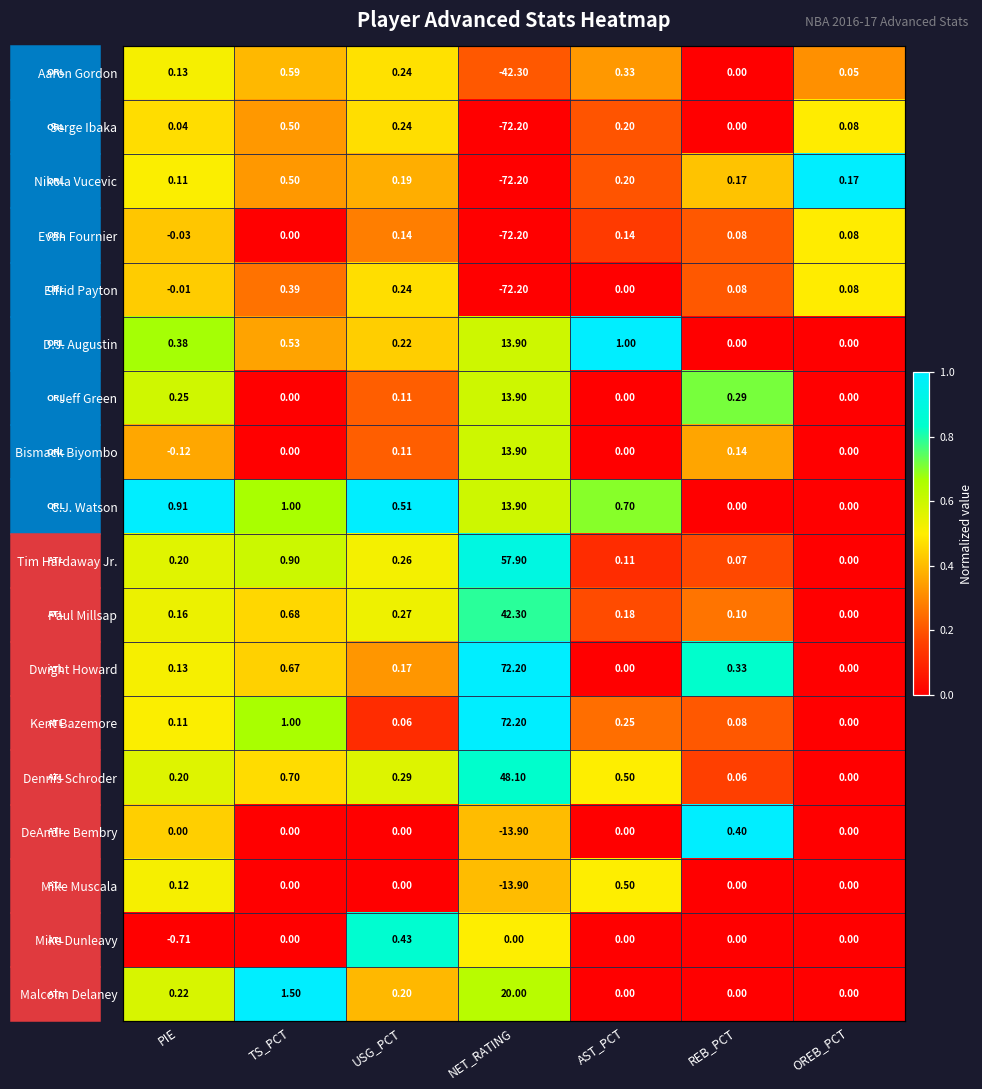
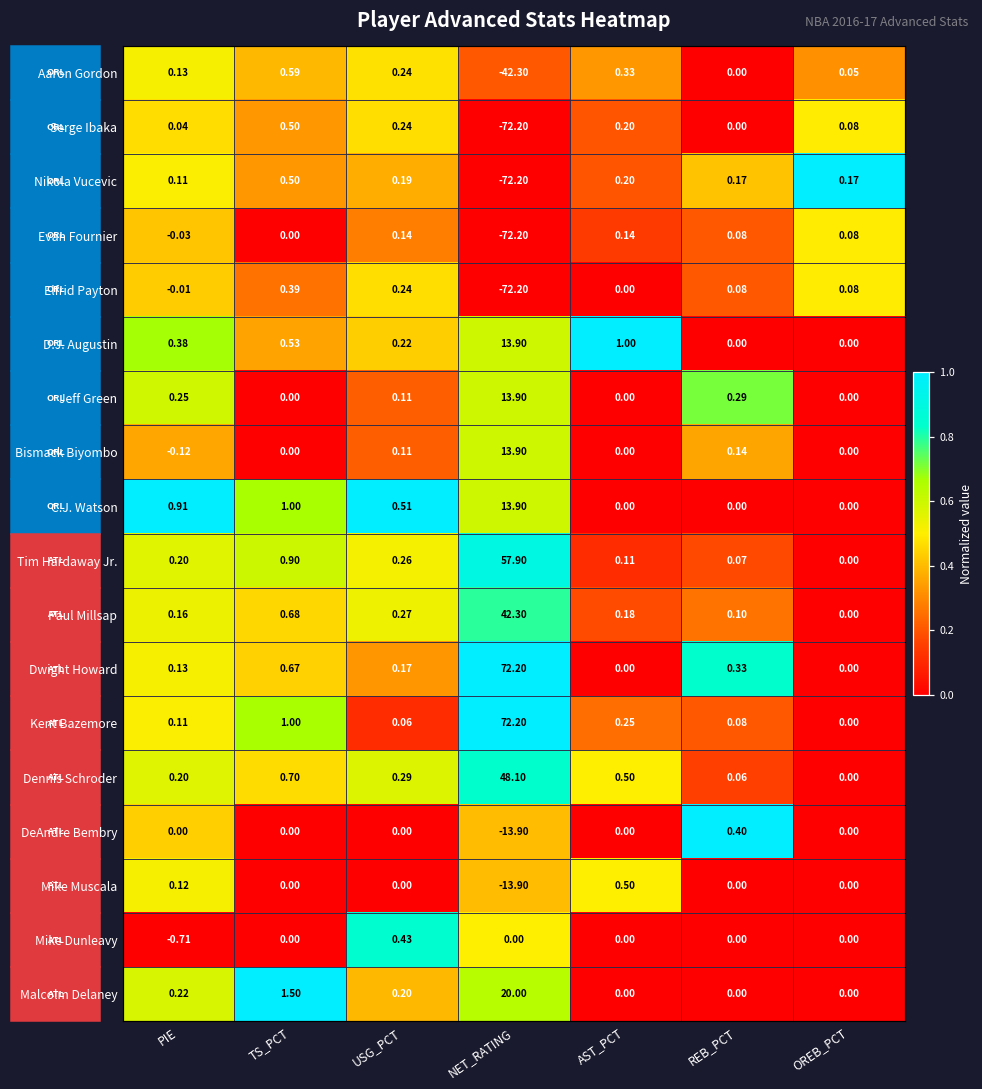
  {
    "Aaron Gordon": {
      "PIE": 0.13,
      "TS_PCT": 0.59,
      "USG_PCT": 0.24,
      "NET_RATING": -42.30,
      "AST_PCT": 0.33,
      "REB_PCT": 0.00,
      "OREB_PCT": 0.05
    },
    "Serge Ibaka": {
      "PIE": 0.04,
      "TS_PCT": 0.50,
      "USG_PCT": 0.24,
      "NET_RATING": -72.20,
      "AST_PCT": 0.20,
      "REB_PCT": 0.00,
      "OREB_PCT": 0.08
    },
    "Nikola Vucevic": {
      "PIE": 0.11,
      "TS_PCT": 0.50,
      "USG_PCT": 0.19,
      "NET_RATING": -72.20,
      "AST_PCT": 0.20,
      "REB_PCT": 0.17,
      "OREB_PCT": 0.17
    },
    "Evan Fournier": {
      "PIE": -0.03,
      "TS_PCT": 0.00,
      "USG_PCT": 0.14,
      "NET_RATING": -72.20,
      "AST_PCT": 0.14,
      "REB_PCT": 0.08,
      "OREB_PCT": 0.08
    },
    "Elfrid Payton": {
      "PIE": -0.01,
      "TS_PCT": 0.39,
      "USG_PCT": 0.24,
      "NET_RATING": -72.20,
      "AST_PCT": 0.00,
      "REB_PCT": 0.08,
      "OREB_PCT": 0.08
    },
    "D.J. Augustin": {
      "PIE": 0.38,
      "TS_PCT": 0.53,
      "USG_PCT": 0.22,
      "NET_RATING": 13.90,
      "AST_PCT": 1.00,
      "REB_PCT": 0.00,
      "OREB_PCT": 0.00
    },
    "Jeff Green": {
      "PIE": 0.25,
      "TS_PCT": 0.00,
      "USG_PCT": 0.11,
      "NET_RATING": 13.90,
      "AST_PCT": 0.00,
      "REB_PCT": 0.29,
      "OREB_PCT": 0.00
    },
    "Bismack Biyombo": {
      "PIE": -0.12,
      "TS_PCT": 0.00,
      "USG_PCT": 0.11,
      "NET_RATING": 13.90,
      "AST_PCT": 0.00,
      "REB_PCT": 0.14,
      "OREB_PCT": 0.00
    },
    "C.J. Watson": {
      "PIE": 0.91,
      "TS_PCT": 1.00,
      "USG_PCT": 0.51,
      "NET_RATING": 13.90,
-     "AST_PCT": 0.70,
+     "AST_PCT": 0.00,
      "REB_PCT": 0.00,
      "OREB_PCT": 0.00
    },
    "Tim Hardaway Jr.": {
      "PIE": 0.20,
      "TS_PCT": 0.90,
      "USG_PCT": 0.26,
      "NET_RATING": 57.90,
      "AST_PCT": 0.11,
      "REB_PCT": 0.07,
      "OREB_PCT": 0.00
    },
    "Paul Millsap": {
      "PIE": 0.16,
      "TS_PCT": 0.68,
      "USG_PCT": 0.27,
      "NET_RATING": 42.30,
      "AST_PCT": 0.18,
      "REB_PCT": 0.10,
      "OREB_PCT": 0.00
    },
    "Dwight Howard": {
      "PIE": 0.13,
      "TS_PCT": 0.67,
      "USG_PCT": 0.17,
      "NET_RATING": 72.20,
      "AST_PCT": 0.00,
      "REB_PCT": 0.33,
      "OREB_PCT": 0.00
    },
    "Kent Bazemore": {
      "PIE": 0.11,
      "TS_PCT": 1.00,
      "USG_PCT": 0.06,
      "NET_RATING": 72.20,
      "AST_PCT": 0.25,
      "REB_PCT": 0.08,
      "OREB_PCT": 0.00
    },
    "Dennis Schroder": {
      "PIE": 0.20,
      "TS_PCT": 0.70,
      "USG_PCT": 0.29,
      "NET_RATING": 48.10,
      "AST_PCT": 0.50,
      "REB_PCT": 0.06,
      "OREB_PCT": 0.00
    },
    "DeAndre Bembry": {
      "PIE": 0.00,
      "TS_PCT": 0.00,
      "USG_PCT": 0.00,
      "NET_RATING": -13.90,
      "AST_PCT": 0.00,
      "REB_PCT": 0.40,
      "OREB_PCT": 0.00
    },
    "Mike Muscala": {
      "PIE": 0.12,
      "TS_PCT": 0.00,
      "USG_PCT": 0.00,
      "NET_RATING": -13.90,
      "AST_PCT": 0.50,
      "REB_PCT": 0.00,
      "OREB_PCT": 0.00
    },
    "Mike Dunleavy": {
      "PIE": -0.71,
      "TS_PCT": 0.00,
      "USG_PCT": 0.43,
      "NET_RATING": 0.00,
      "AST_PCT": 0.00,
      "REB_PCT": 0.00,
      "OREB_PCT": 0.00
    },
    "Malcolm Delaney": {
      "PIE": 0.22,
      "TS_PCT": 1.50,
      "USG_PCT": 0.20,
      "NET_RATING": 20.00,
      "AST_PCT": 0.00,
      "REB_PCT": 0.00,
      "OREB_PCT": 0.00
    }
  }
